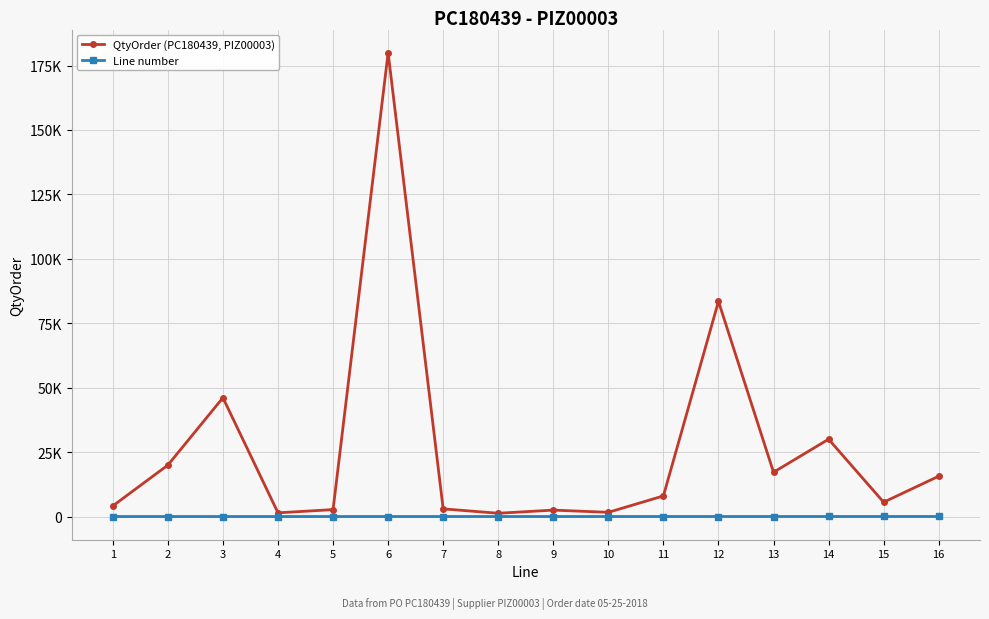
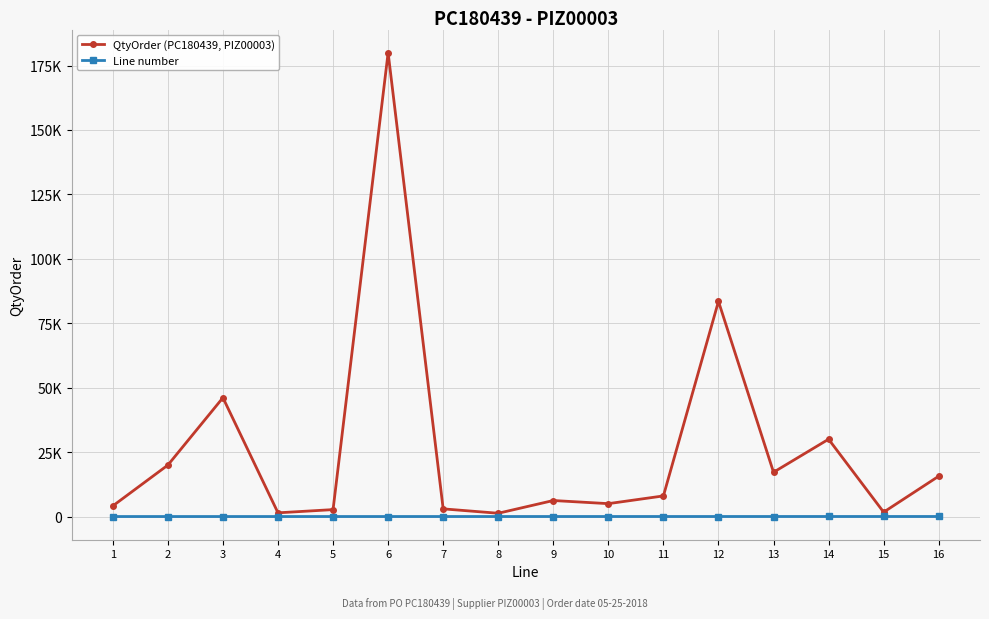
  {
    "QtyOrder (PC180439, PIZ00003)": {
      "1": 4000,
      "2": 20000,
      "3": 46000,
      "4": 1000,
      "5": 3000,
      "6": 180000,
      "7": 3000,
      "8": 1000,
-     "9": 2000,
-     "10": 2000,
+     "9": 6000,
+     "10": 5000,
      "11": 8000,
      "12": 83000,
      "13": 17000,
      "14": 30000,
-     "15": 6000,
+     "15": 2000,
      "16": 16000
    },
    "Line number": {
      "1": 0,
      "2": 0,
      "3": 0,
      "4": 0,
      "5": 0,
      "6": 0,
      "7": 0,
      "8": 0,
      "9": 0,
      "10": 0,
      "11": 0,
      "12": 0,
      "13": 0,
      "14": 0,
      "15": 0,
      "16": 0
    }
  }
